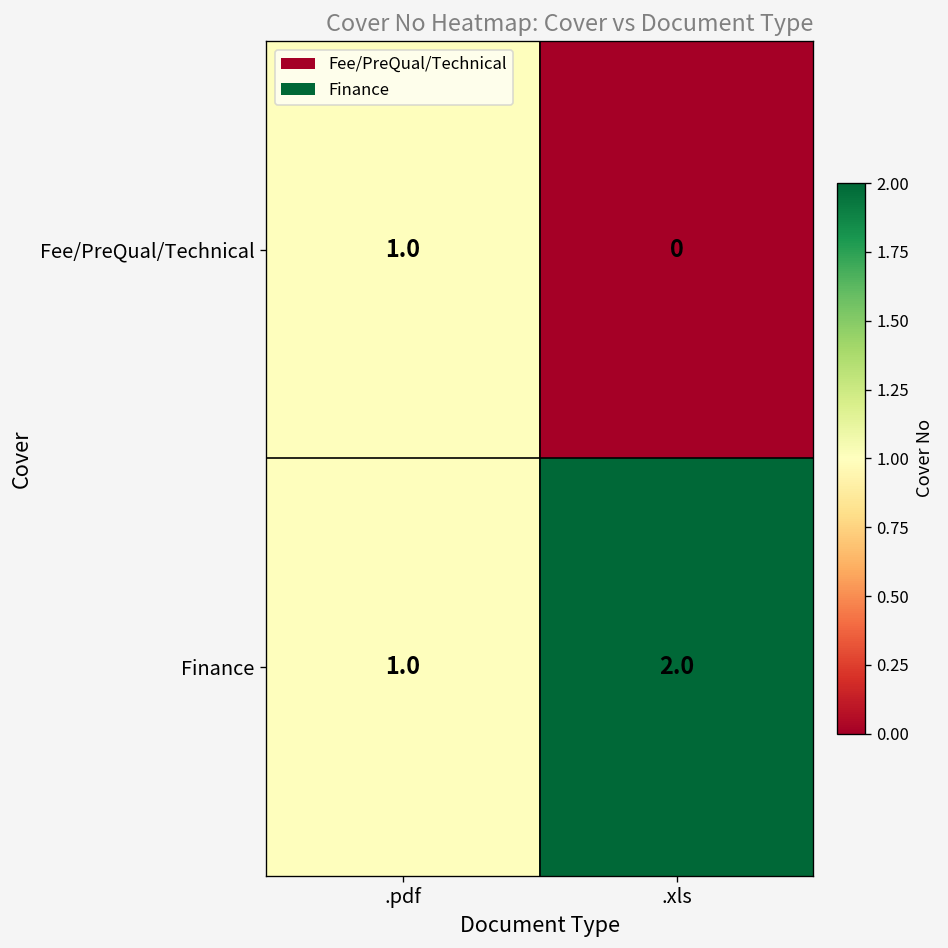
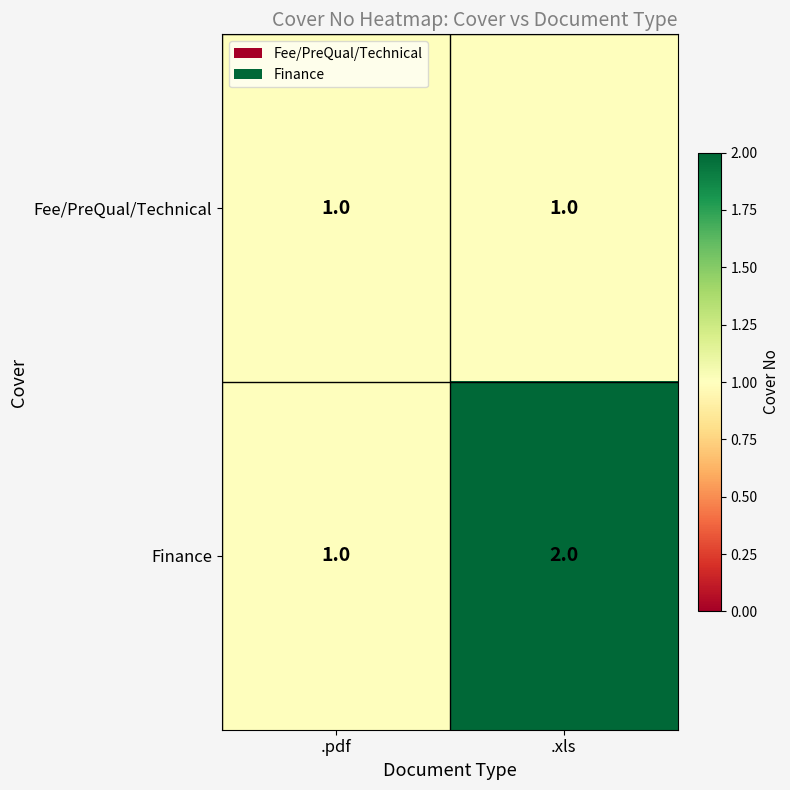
  {
    "Fee/PreQual/Technical": {
      ".pdf": 1.0,
-     ".xls": 0
+     ".xls": 1.0
    },
    "Finance": {
      ".pdf": 1.0,
      ".xls": 2.0
    }
  }
